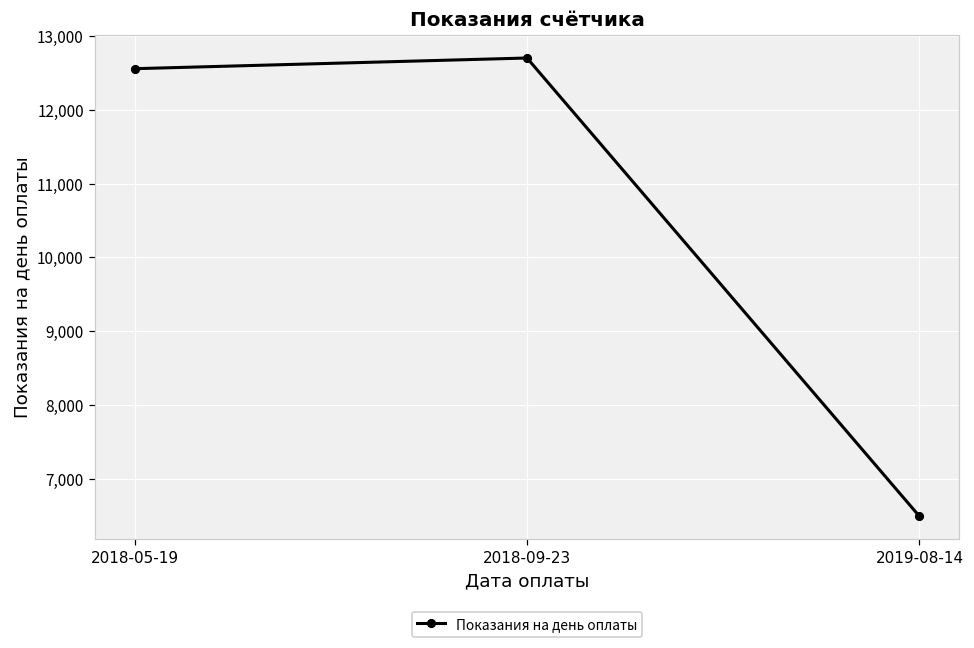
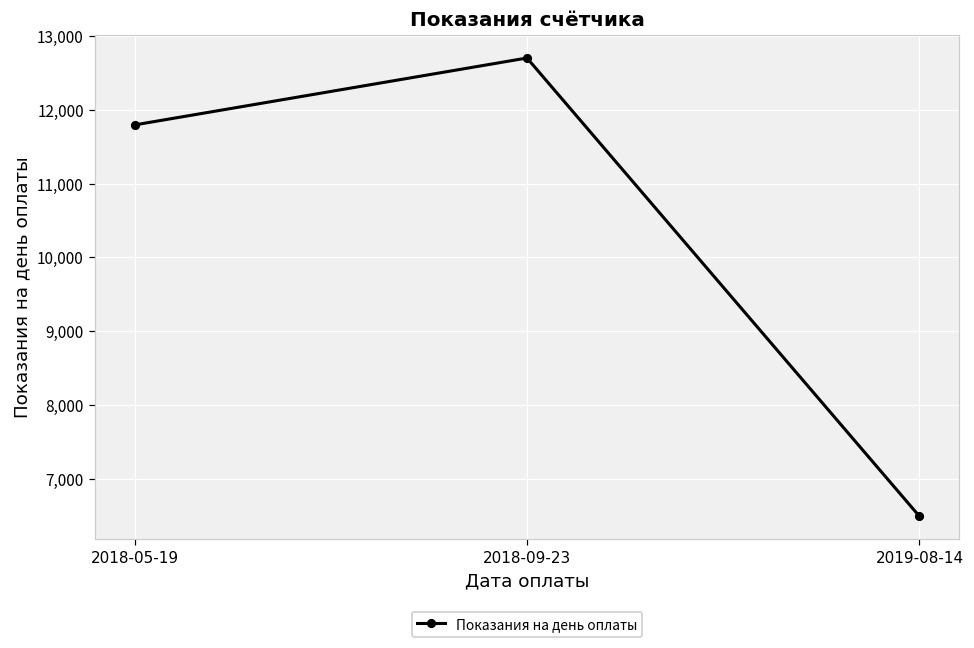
  {
-   "2018-05-19": "12,600",
+   "2018-05-19": "11,800",
    "2018-09-23": "12,700",
    "2019-08-14": "6,500"
  }
